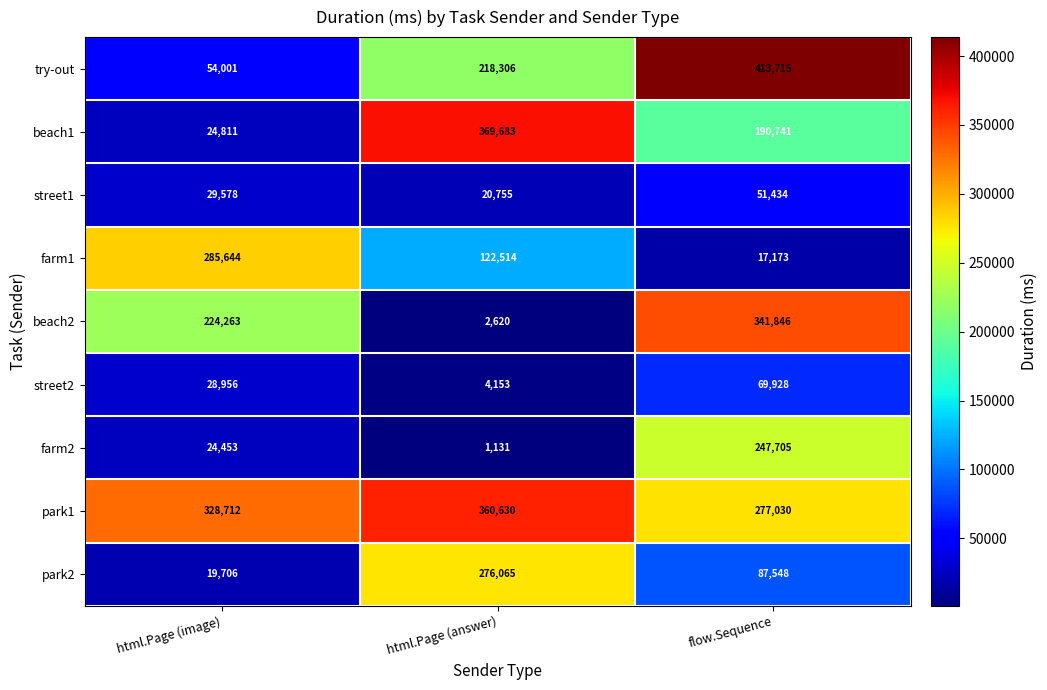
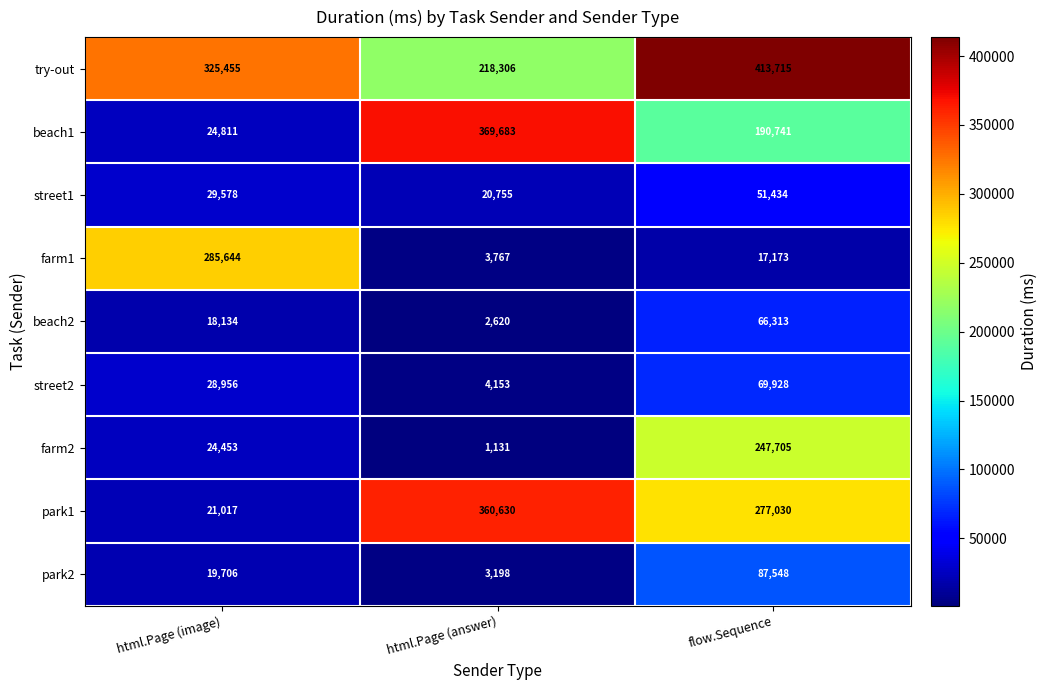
  {
    "try-out": {
-     "html.Page (image)": "54,001",
+     "html.Page (image)": "325,455",
      "html.Page (answer)": "218,306",
      "flow.Sequence": "413,715"
    },
    "beach1": {
      "html.Page (image)": "24,811",
      "html.Page (answer)": "369,683",
      "flow.Sequence": "190,741"
    },
    "street1": {
      "html.Page (image)": "29,578",
      "html.Page (answer)": "20,755",
      "flow.Sequence": "51,434"
    },
    "farm1": {
      "html.Page (image)": "285,644",
-     "html.Page (answer)": "122,514",
+     "html.Page (answer)": "3,767",
      "flow.Sequence": "17,173"
    },
    "beach2": {
-     "html.Page (image)": "224,263",
+     "html.Page (image)": "18,134",
      "html.Page (answer)": "2,620",
-     "flow.Sequence": "341,846"
+     "flow.Sequence": "66,313"
    },
    "street2": {
      "html.Page (image)": "28,956",
      "html.Page (answer)": "4,153",
      "flow.Sequence": "69,928"
    },
    "farm2": {
      "html.Page (image)": "24,453",
      "html.Page (answer)": "1,131",
      "flow.Sequence": "247,705"
    },
    "park1": {
-     "html.Page (image)": "328,712",
+     "html.Page (image)": "21,017",
      "html.Page (answer)": "360,630",
      "flow.Sequence": "277,030"
    },
    "park2": {
      "html.Page (image)": "19,706",
-     "html.Page (answer)": "276,065",
+     "html.Page (answer)": "3,198",
      "flow.Sequence": "87,548"
    }
  }
